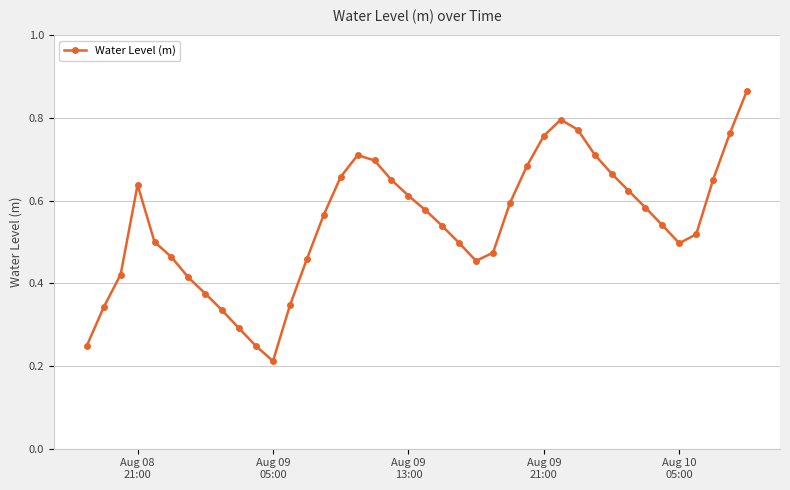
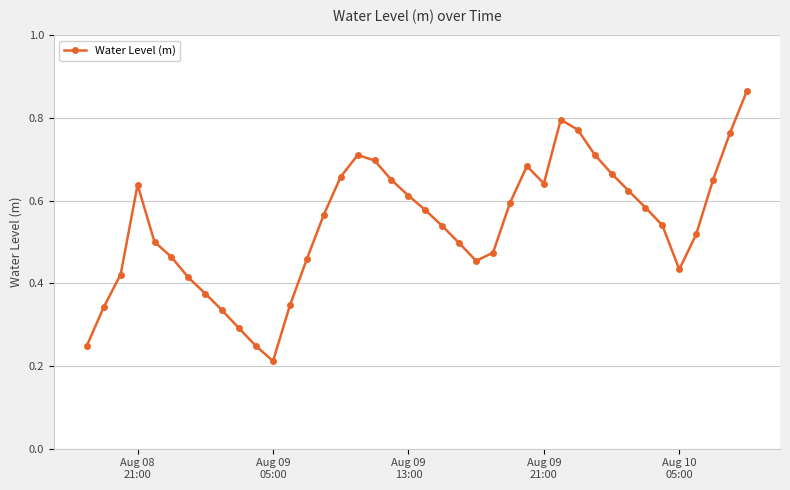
  {
    "Aug 08 21:00": 0.64,
    "Aug 09 05:00": 0.21,
    "Aug 09 13:00": 0.61,
-   "Aug 09 21:00": 0.76,
-   "Aug 10 05:00": 0.50
+   "Aug 09 21:00": 0.64,
+   "Aug 10 05:00": 0.43
  }
